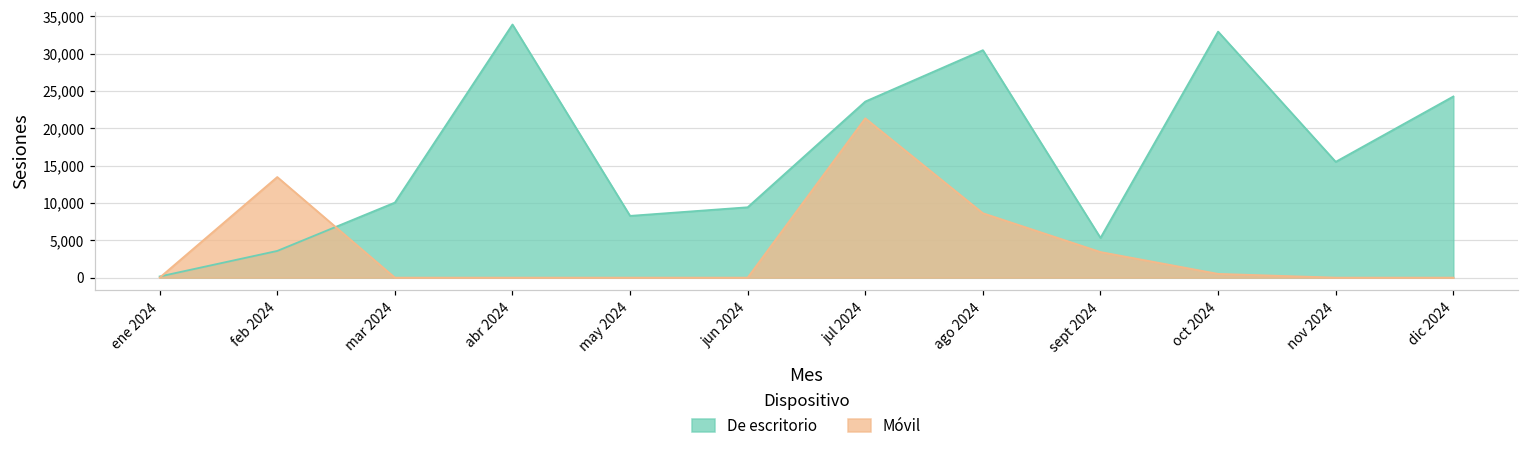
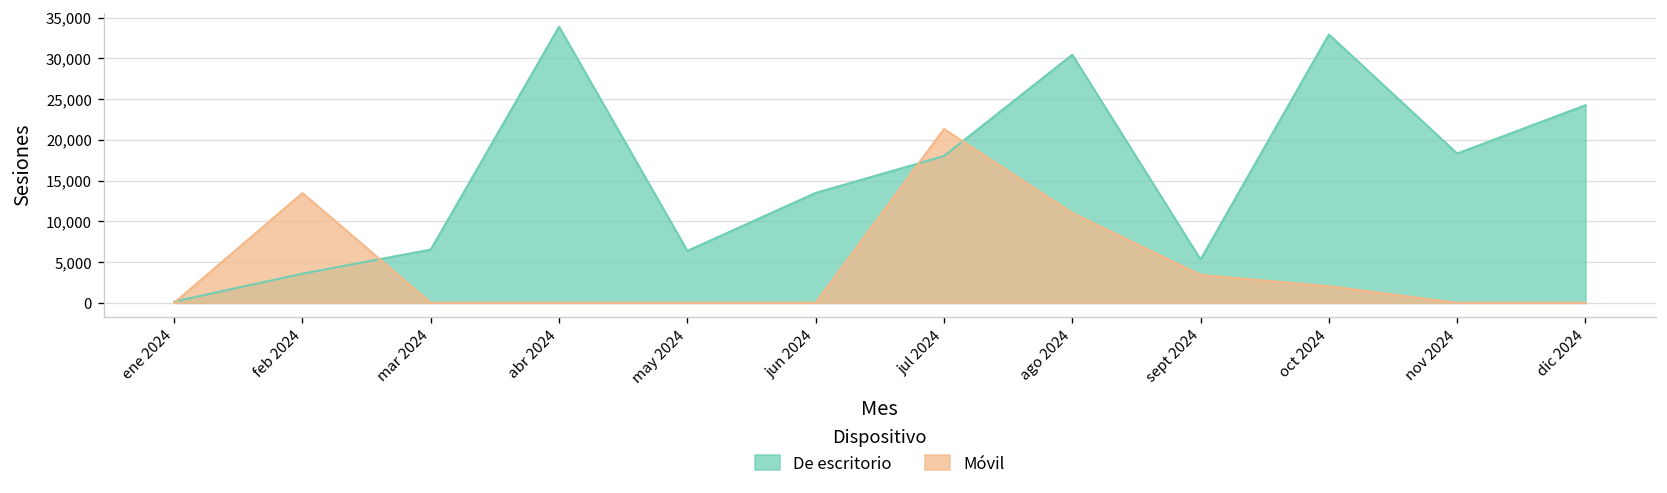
  {
    "De escritorio": {
      "feb 2024": "4,000",
-     "mar 2024": "10,000",
+     "mar 2024": "7,000",
      "abr 2024": "34,000",
-     "may 2024": "8,000",
-     "jun 2024": "9,000",
-     "jul 2024": "24,000",
+     "may 2024": "6,000",
+     "jun 2024": "13,000",
+     "jul 2024": "18,000",
      "ago 2024": "30,000",
      "sept 2024": "5,000",
      "oct 2024": "33,000",
-     "nov 2024": "16,000",
+     "nov 2024": "18,000",
      "dic 2024": "24,000"
    },
    "Móvil": {
      "feb 2024": "13,000",
      "mar 2024": "0",
      "abr 2024": "0",
      "may 2024": "0",
      "jun 2024": "0",
      "jul 2024": "21,000",
-     "ago 2024": "9,000",
+     "ago 2024": "11,000",
      "sept 2024": "3,000",
-     "oct 2024": "1,000",
+     "oct 2024": "2,000",
      "nov 2024": "0",
      "dic 2024": "0"
    }
  }
